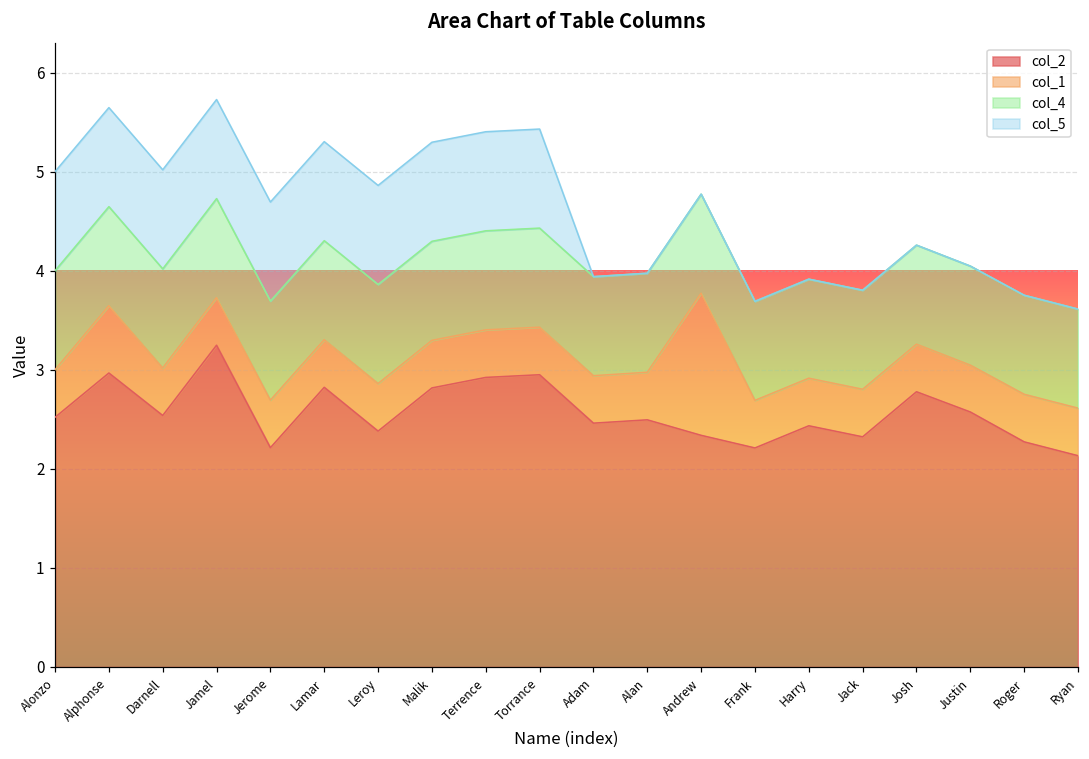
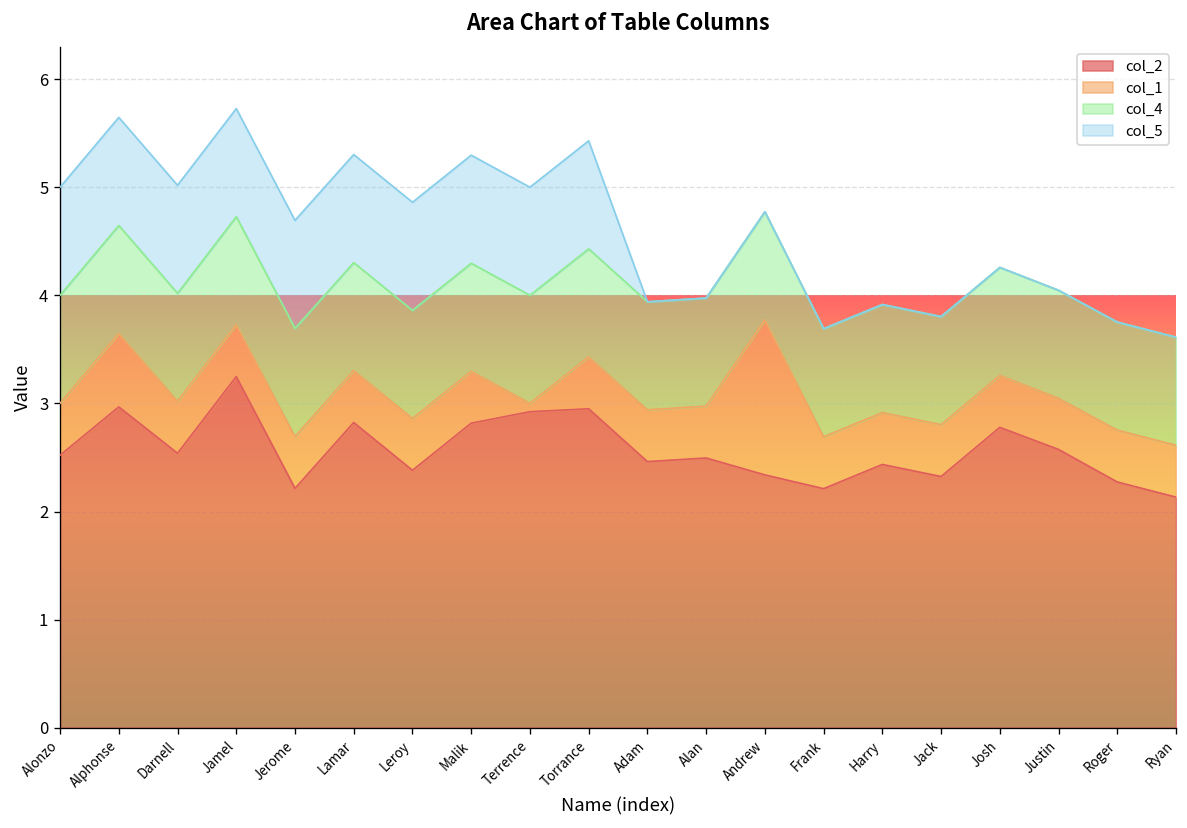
  {
    "col_2": {
      "Alonzo": 2.5,
      "Alphonse": 3.0,
      "Darnell": 2.5,
      "Jamel": 3.2,
      "Jerome": 2.2,
      "Lamar": 2.8,
      "Leroy": 2.4,
      "Malik": 2.8,
      "Terrence": 2.9,
      "Torrance": 3.0,
      "Adam": 2.5,
      "Alan": 2.5,
      "Andrew": 2.3,
      "Frank": 2.2,
      "Harry": 2.4,
      "Jack": 2.3,
      "Josh": 2.8,
      "Justin": 2.6,
      "Roger": 2.3,
      "Ryan": 2.1
    },
    "col_1": {
      "Alonzo": 0.5,
      "Alphonse": 0.7,
      "Darnell": 0.5,
      "Jamel": 0.5,
      "Jerome": 0.5,
      "Lamar": 0.5,
      "Leroy": 0.5,
      "Malik": 0.5,
-     "Terrence": 0.5,
+     "Terrence": 0.1,
      "Torrance": 0.5,
      "Adam": 0.5,
      "Alan": 0.5,
      "Andrew": 1.4,
      "Frank": 0.5,
      "Harry": 0.5,
      "Jack": 0.5,
      "Josh": 0.5,
      "Justin": 0.5,
      "Roger": 0.5,
      "Ryan": 0.5
    },
    "col_4": {
      "Alonzo": 1.0,
      "Alphonse": 1.0,
      "Darnell": 1.0,
      "Jamel": 1.0,
      "Jerome": 1.0,
      "Lamar": 1.0,
      "Leroy": 1.0,
      "Malik": 1.0,
      "Terrence": 1.0,
      "Torrance": 1.0
    },
    "col_5": {
      "Alonzo": 1.0,
      "Alphonse": 1.0,
      "Darnell": 1.0,
      "Jamel": 1.0,
      "Jerome": 1.0,
      "Lamar": 1.0,
      "Leroy": 1.0,
      "Malik": 1.0,
      "Terrence": 1.0,
      "Torrance": 1.0
    }
  }
